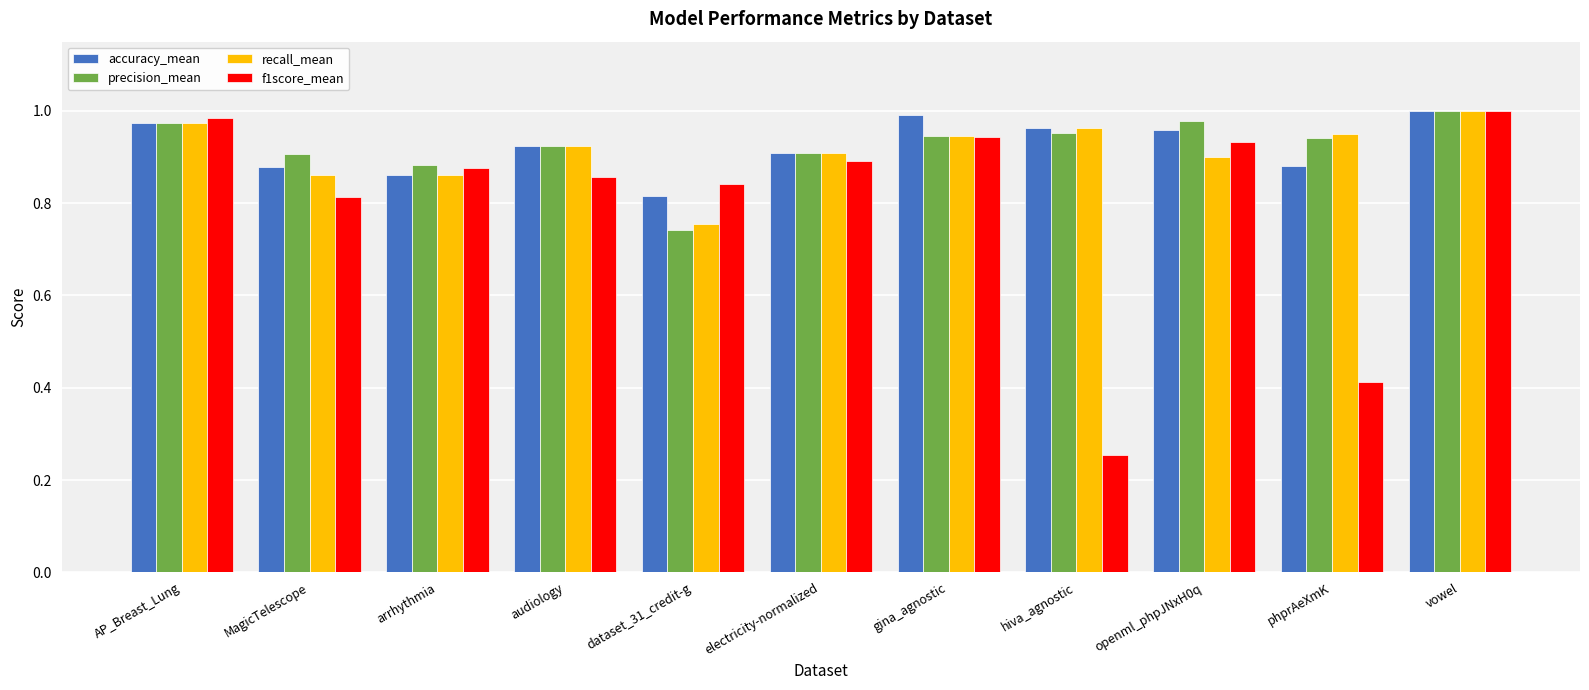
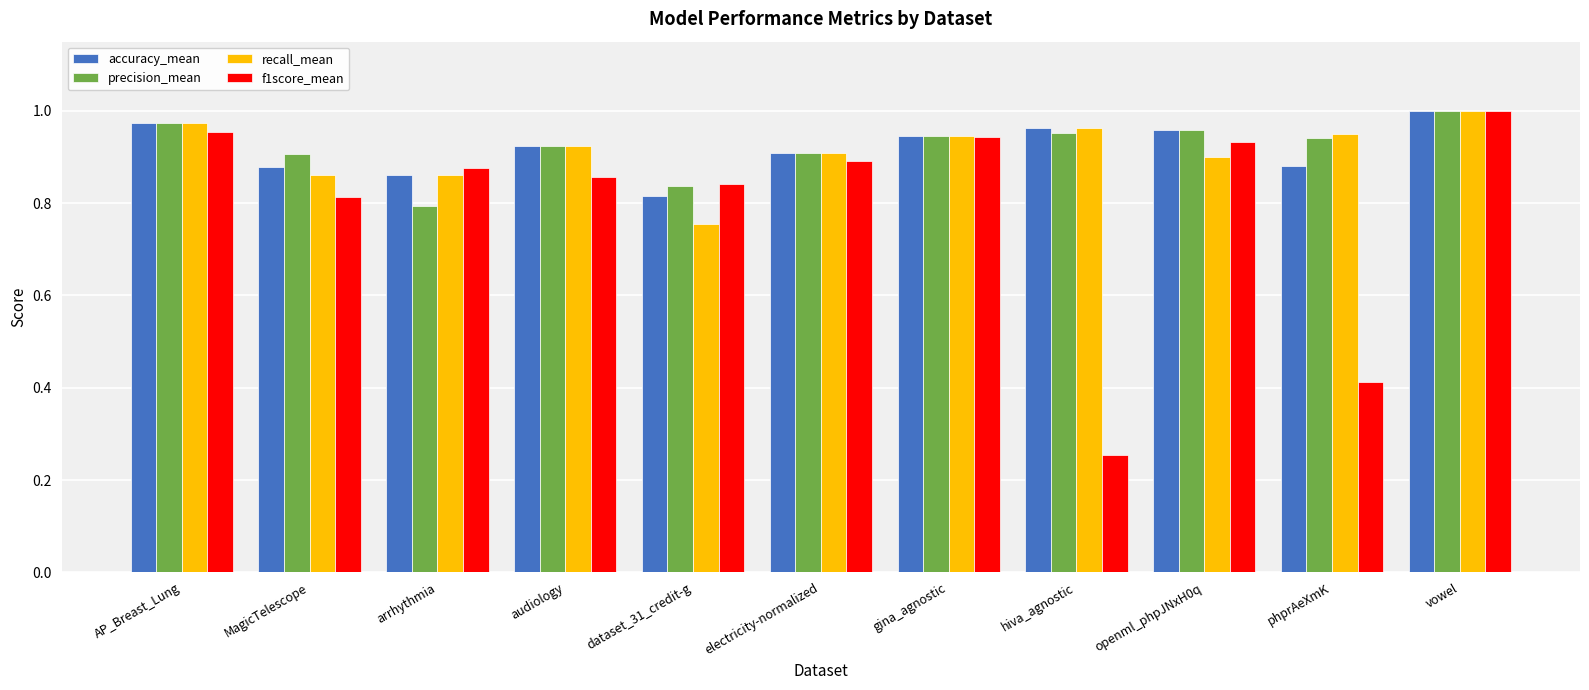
  {
    "accuracy_mean": {
      "AP_Breast_Lung": 0.97,
      "MagicTelescope": 0.88,
      "arrhythmia": 0.86,
      "audiology": 0.92,
      "dataset_31_credit-g": 0.82,
      "electricity-normalized": 0.91,
-     "gina_agnostic": 0.99,
+     "gina_agnostic": 0.95,
      "hiva_agnostic": 0.96,
      "openml_phpJNxH0q": 0.96,
      "phprAeXmK": 0.88,
      "vowel": 1.00
    },
    "precision_mean": {
      "AP_Breast_Lung": 0.97,
      "MagicTelescope": 0.91,
-     "arrhythmia": 0.88,
+     "arrhythmia": 0.79,
      "audiology": 0.92,
-     "dataset_31_credit-g": 0.74,
+     "dataset_31_credit-g": 0.84,
      "electricity-normalized": 0.91,
      "gina_agnostic": 0.95,
      "hiva_agnostic": 0.95,
-     "openml_phpJNxH0q": 0.98,
+     "openml_phpJNxH0q": 0.96,
      "phprAeXmK": 0.94,
      "vowel": 1.00
    },
    "recall_mean": {
      "AP_Breast_Lung": 0.97,
      "MagicTelescope": 0.86,
      "arrhythmia": 0.86,
      "audiology": 0.92,
      "dataset_31_credit-g": 0.75,
      "electricity-normalized": 0.91,
      "gina_agnostic": 0.95,
      "hiva_agnostic": 0.96,
      "openml_phpJNxH0q": 0.90,
      "phprAeXmK": 0.95,
      "vowel": 1.00
    },
    "f1score_mean": {
-     "AP_Breast_Lung": 0.99,
+     "AP_Breast_Lung": 0.96,
      "MagicTelescope": 0.81,
      "arrhythmia": 0.88,
      "audiology": 0.86,
      "dataset_31_credit-g": 0.84,
      "electricity-normalized": 0.89,
      "gina_agnostic": 0.94,
      "hiva_agnostic": 0.25,
      "openml_phpJNxH0q": 0.93,
      "phprAeXmK": 0.41,
      "vowel": 1.00
    }
  }
